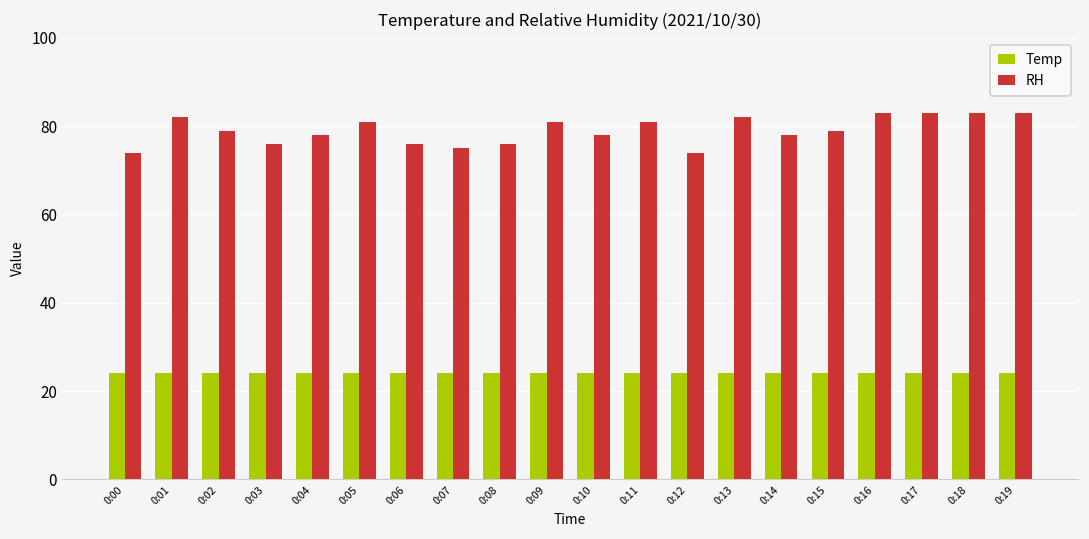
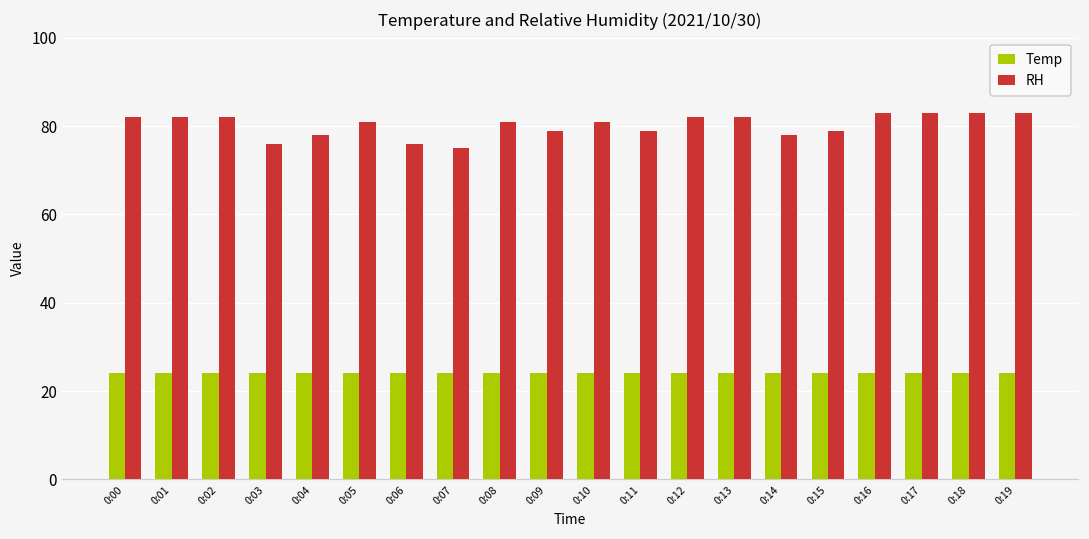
  {
    "Temp": {
      "0:00": 24,
      "0:01": 24,
      "0:02": 24,
      "0:03": 24,
      "0:04": 24,
      "0:05": 24,
      "0:06": 24,
      "0:07": 24,
      "0:08": 24,
      "0:09": 24,
      "0:10": 24,
      "0:11": 24,
      "0:12": 24,
      "0:13": 24,
      "0:14": 24,
      "0:15": 24,
      "0:16": 24,
      "0:17": 24,
      "0:18": 24,
      "0:19": 24
    },
    "RH": {
-     "0:00": 74,
+     "0:00": 82,
      "0:01": 82,
-     "0:02": 79,
+     "0:02": 82,
      "0:03": 76,
      "0:04": 78,
      "0:05": 81,
      "0:06": 76,
      "0:07": 75,
-     "0:08": 76,
-     "0:09": 81,
-     "0:10": 78,
-     "0:11": 81,
-     "0:12": 74,
+     "0:08": 81,
+     "0:09": 79,
+     "0:10": 81,
+     "0:11": 79,
+     "0:12": 82,
      "0:13": 82,
      "0:14": 78,
      "0:15": 79,
      "0:16": 83,
      "0:17": 83,
      "0:18": 83,
      "0:19": 83
    }
  }
